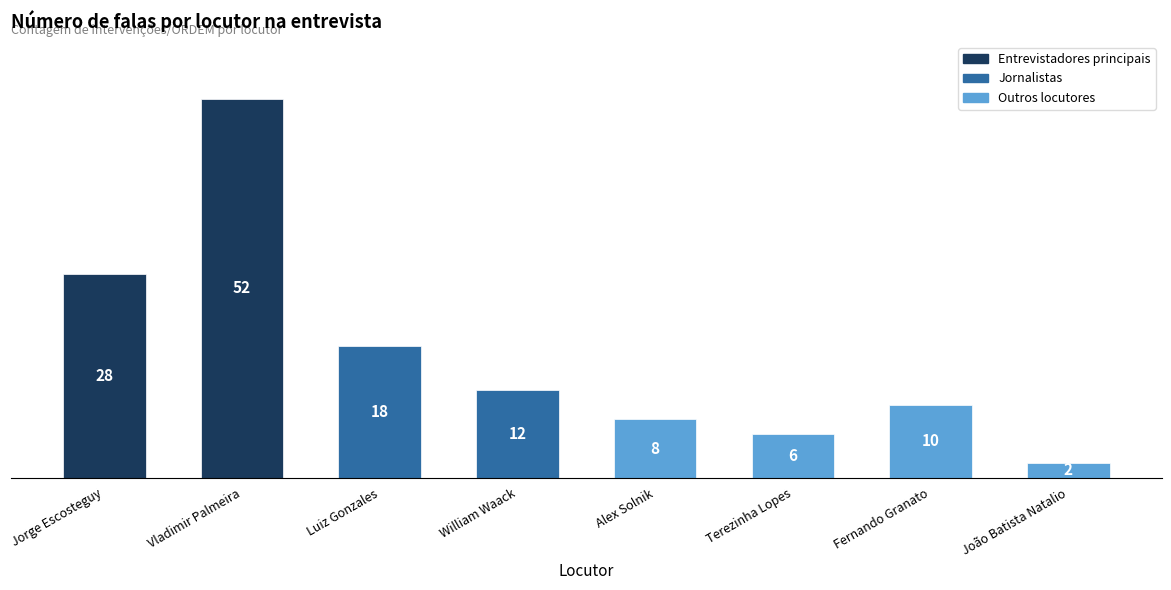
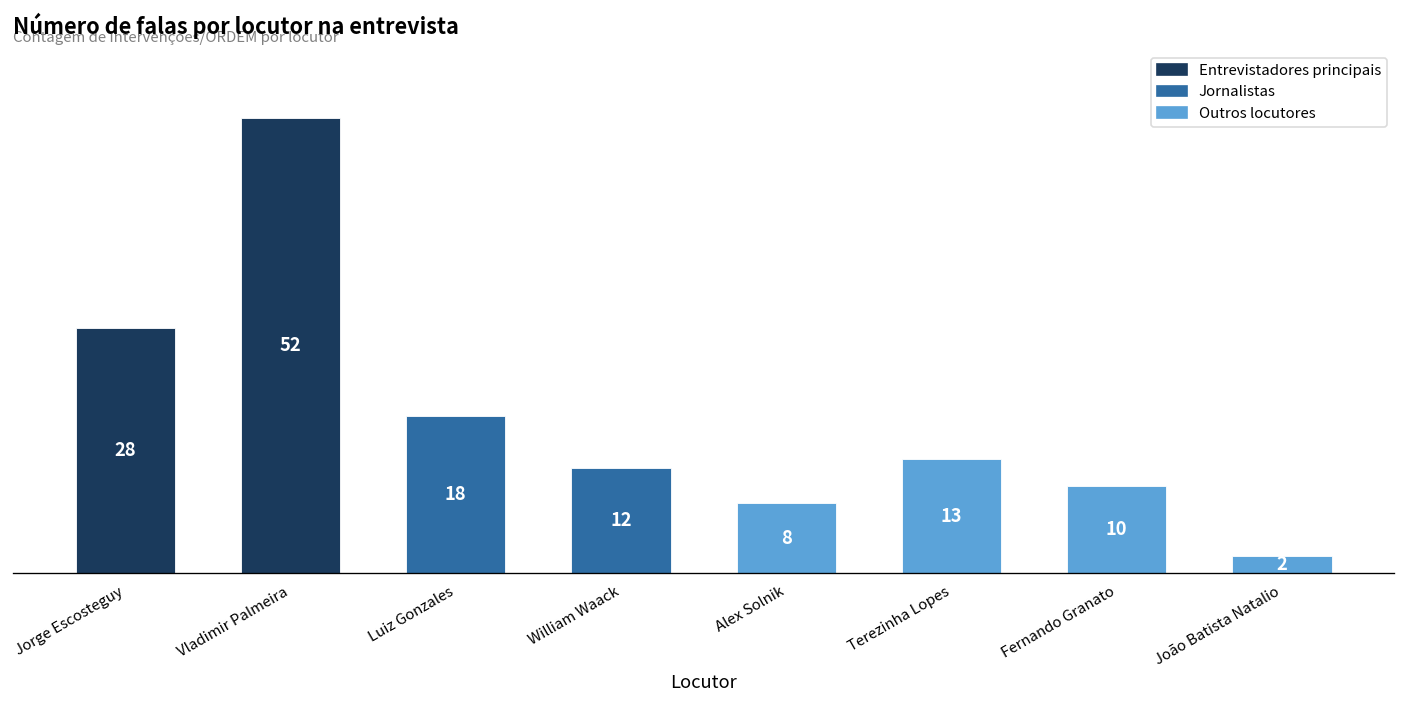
  {
    "Jorge Escosteguy": 28,
    "Vladimir Palmeira": 52,
    "Luiz Gonzales": 18,
    "William Waack": 12,
    "Alex Solnik": 8,
-   "Terezinha Lopes": 6,
+   "Terezinha Lopes": 13,
    "Fernando Granato": 10,
    "João Batista Natalio": 2
  }
